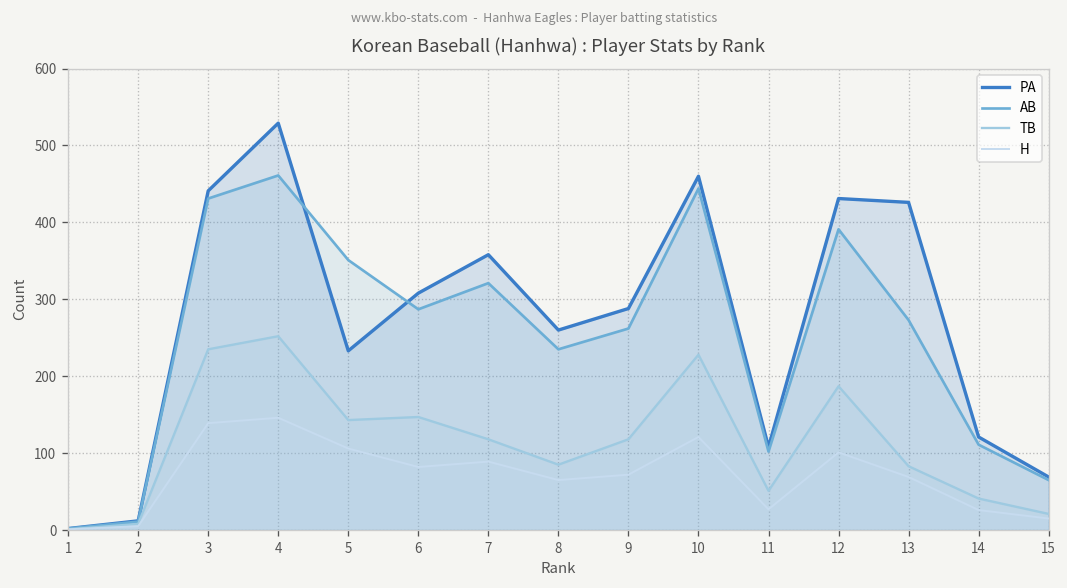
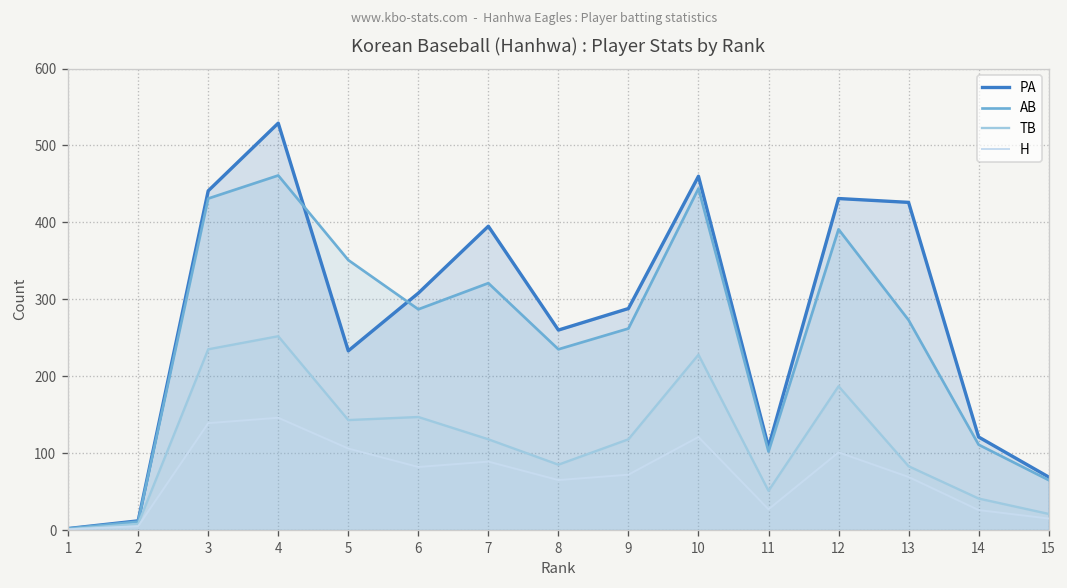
  {
    "PA": {
      "3": 440,
      "4": 530,
      "5": 230,
      "6": 310,
-     "7": 360,
+     "7": 400,
      "8": 260,
      "9": 290,
      "10": 460,
      "11": 110,
      "12": 430,
      "13": 430,
      "14": 120,
      "15": 70
    }
  }
